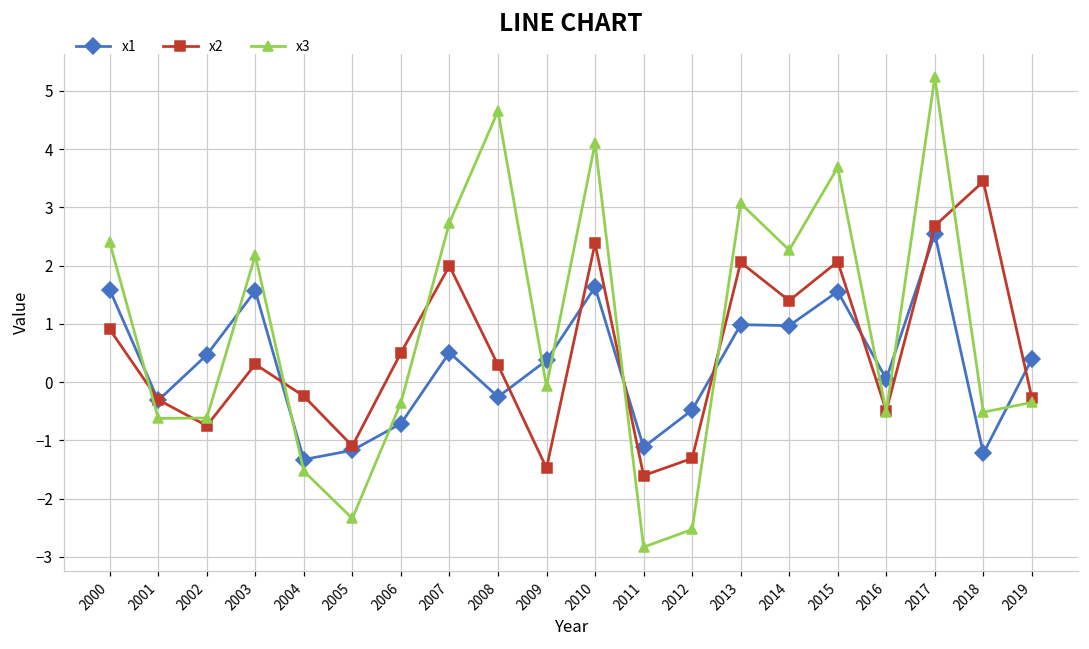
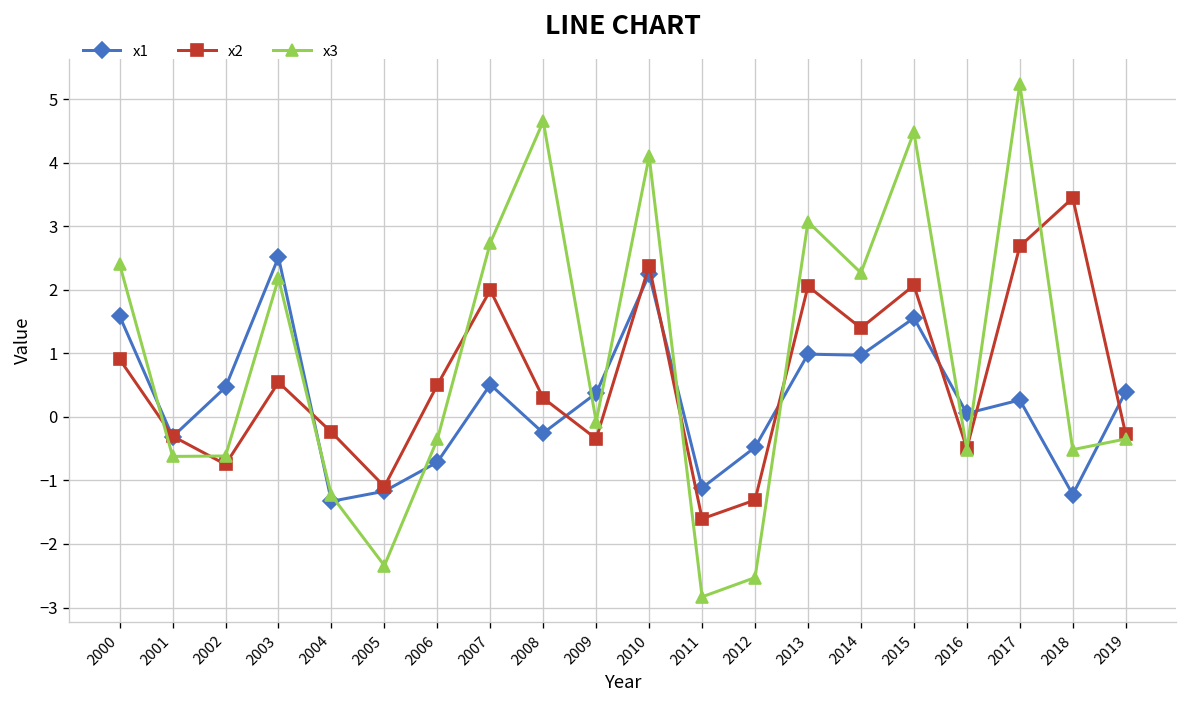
  {
    "x1": {
      "2000": 1.6,
      "2002": 0.5,
-     "2003": 1.6,
+     "2003": 2.5,
      "2004": -1.3,
      "2005": -1.2,
      "2006": -0.7,
      "2007": 0.5,
      "2008": -0.3,
      "2009": 0.4,
-     "2010": 1.6,
+     "2010": 2.2,
      "2011": -1.1,
      "2012": -0.5,
      "2013": 1.0,
      "2014": 1.0,
      "2015": 1.6,
      "2016": 0.1,
-     "2017": 2.5,
+     "2017": 0.3,
      "2018": -1.2,
      "2019": 0.4
    },
    "x2": {
      "2000": 0.9,
      "2002": -0.7,
-     "2003": 0.3,
+     "2003": 0.5,
      "2004": -0.2,
      "2005": -1.1,
      "2006": 0.5,
      "2007": 2.0,
      "2008": 0.3,
-     "2009": -1.5,
+     "2009": -0.3,
      "2010": 2.4,
      "2011": -1.6,
      "2012": -1.3,
      "2013": 2.1,
      "2014": 1.4,
      "2015": 2.1,
      "2017": 2.7,
      "2018": 3.4,
      "2019": -0.3
    },
    "x3": {
      "2000": 2.4,
      "2001": -0.6,
      "2002": -0.6,
      "2003": 2.2,
-     "2004": -1.5,
+     "2004": -1.2,
      "2005": -2.3,
      "2006": -0.4,
      "2007": 2.7,
      "2008": 4.7,
      "2009": -0.1,
      "2010": 4.1,
      "2011": -2.8,
      "2012": -2.5,
      "2013": 3.1,
      "2014": 2.3,
-     "2015": 3.7,
+     "2015": 4.5,
      "2017": 5.2,
      "2018": -0.5,
      "2019": -0.3
    }
  }
